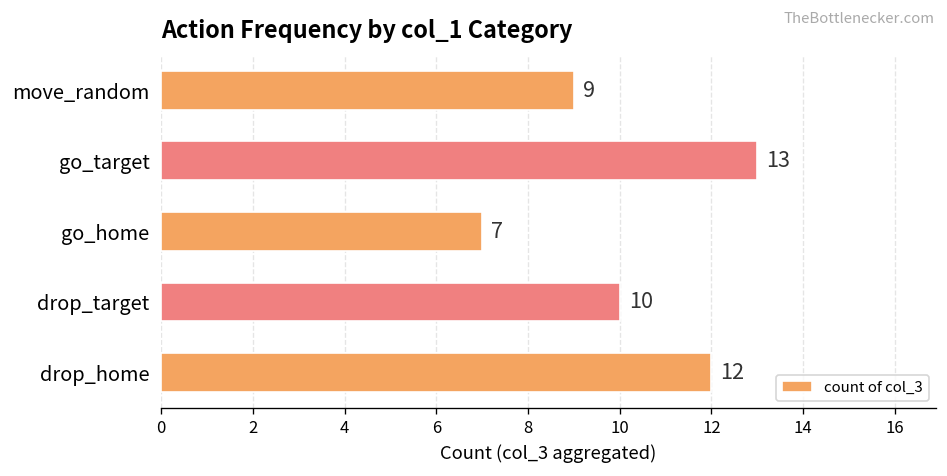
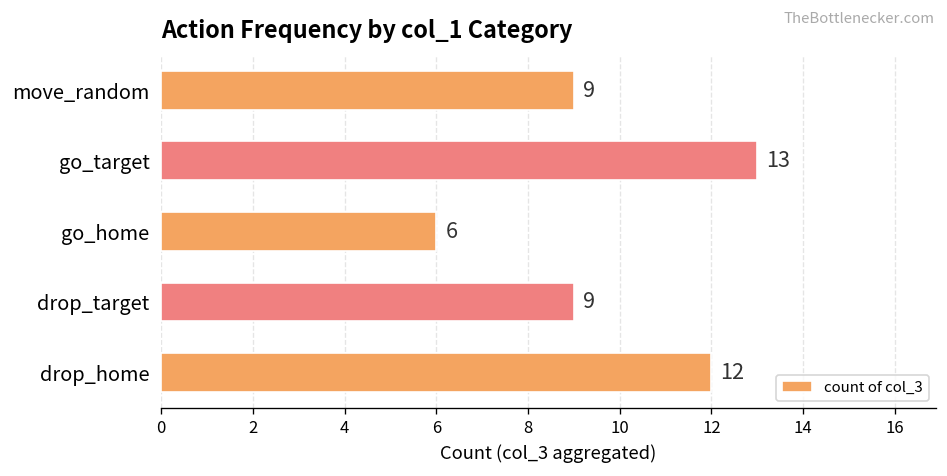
  {
    "move_random": 9,
    "go_target": 13,
-   "go_home": 7,
-   "drop_target": 10,
+   "go_home": 6,
+   "drop_target": 9,
    "drop_home": 12
  }
